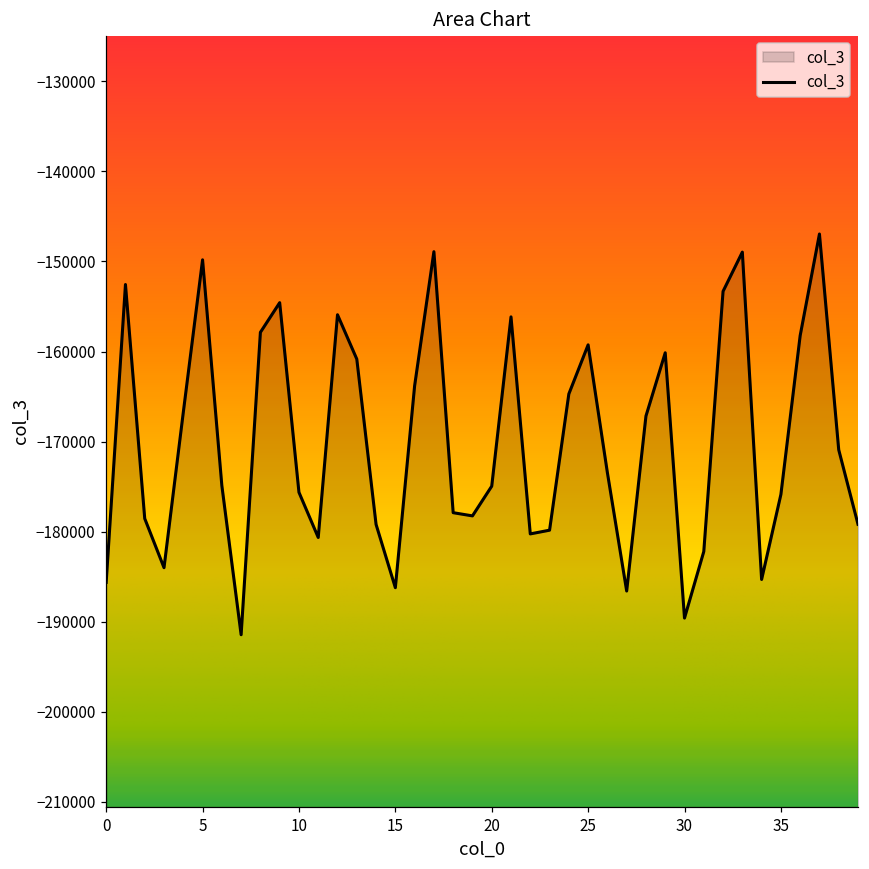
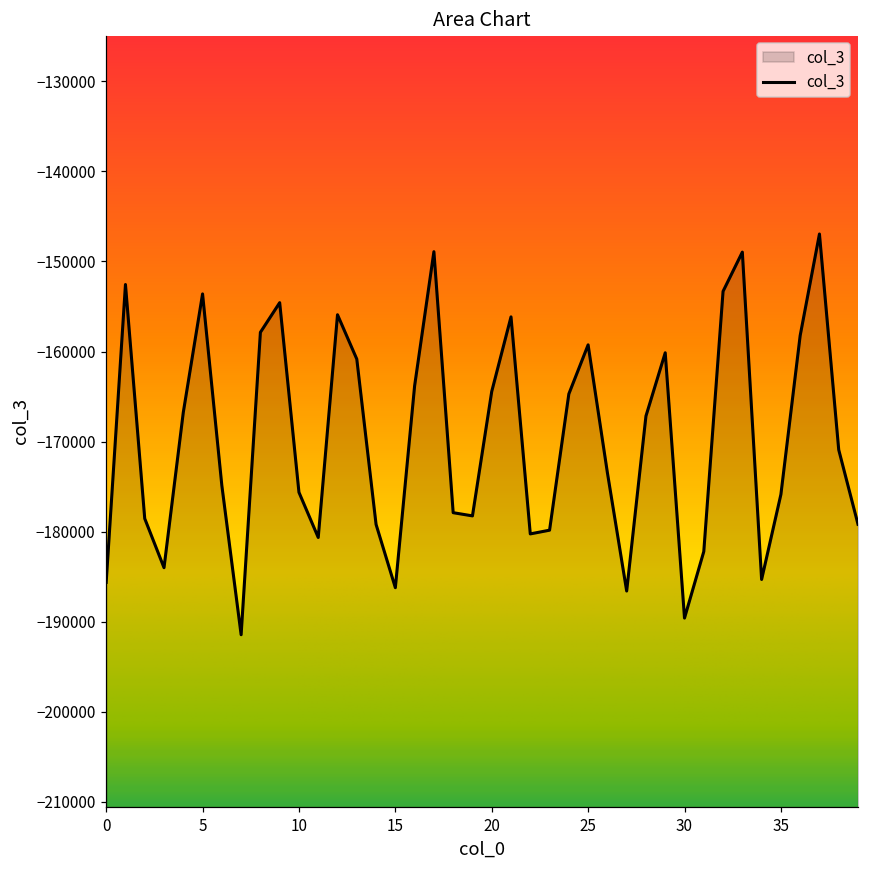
  {
    "0": -186000,
-   "5": -150000,
+   "5": -154000,
    "10": -176000,
    "15": -186000,
-   "20": -175000,
+   "20": -164000,
    "25": -159000,
    "30": -190000,
    "35": -176000
  }
